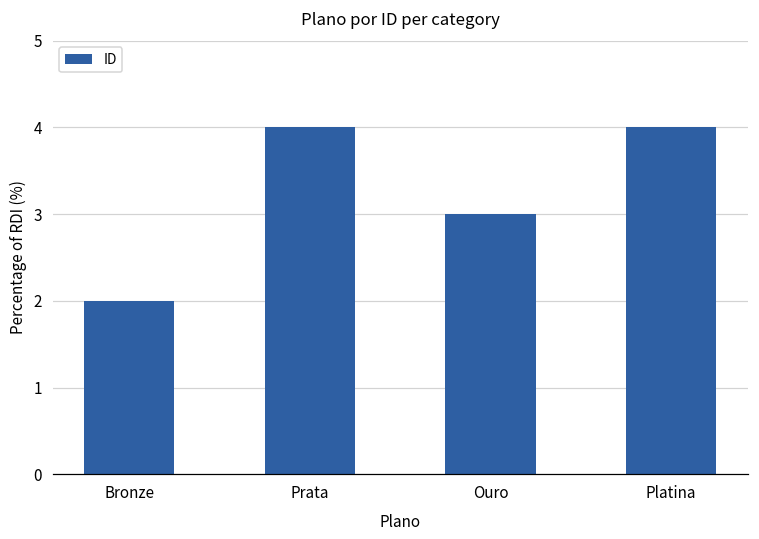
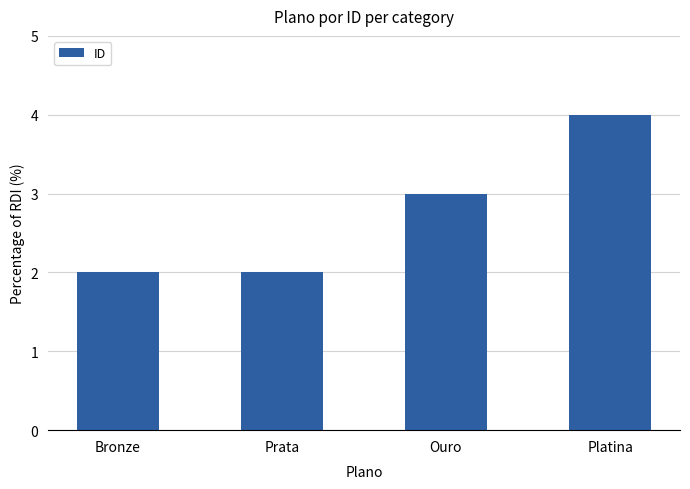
  {
    "Bronze": 2,
-   "Prata": 4,
+   "Prata": 2,
    "Ouro": 3,
    "Platina": 4
  }
